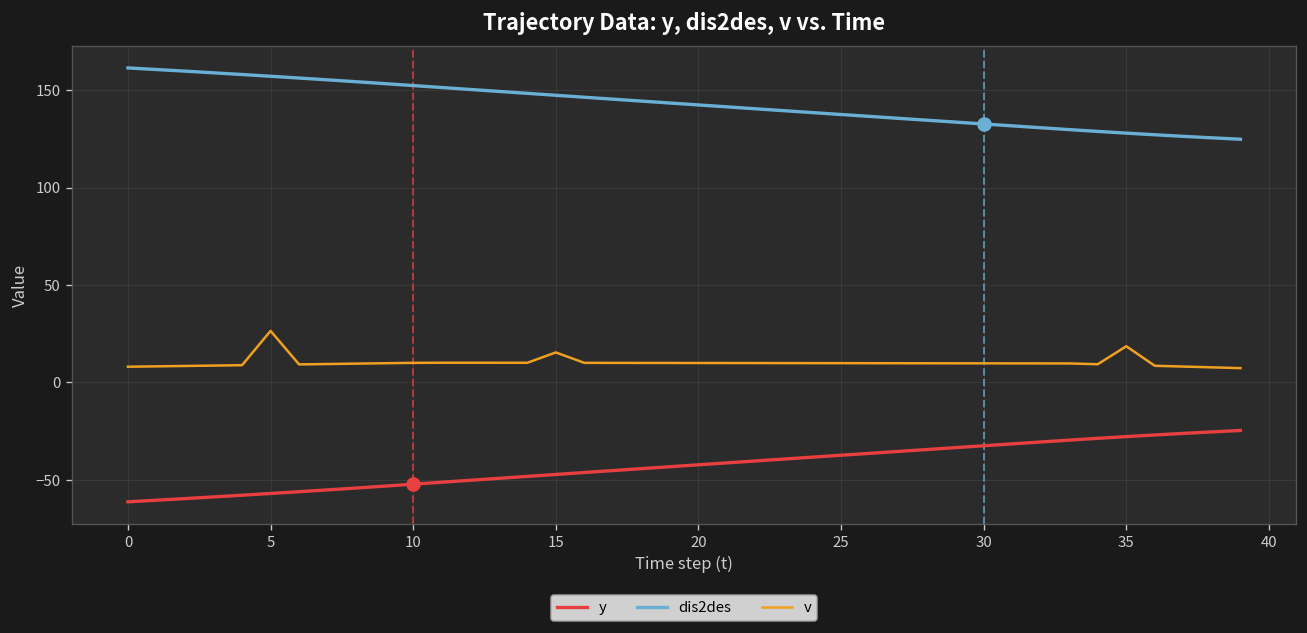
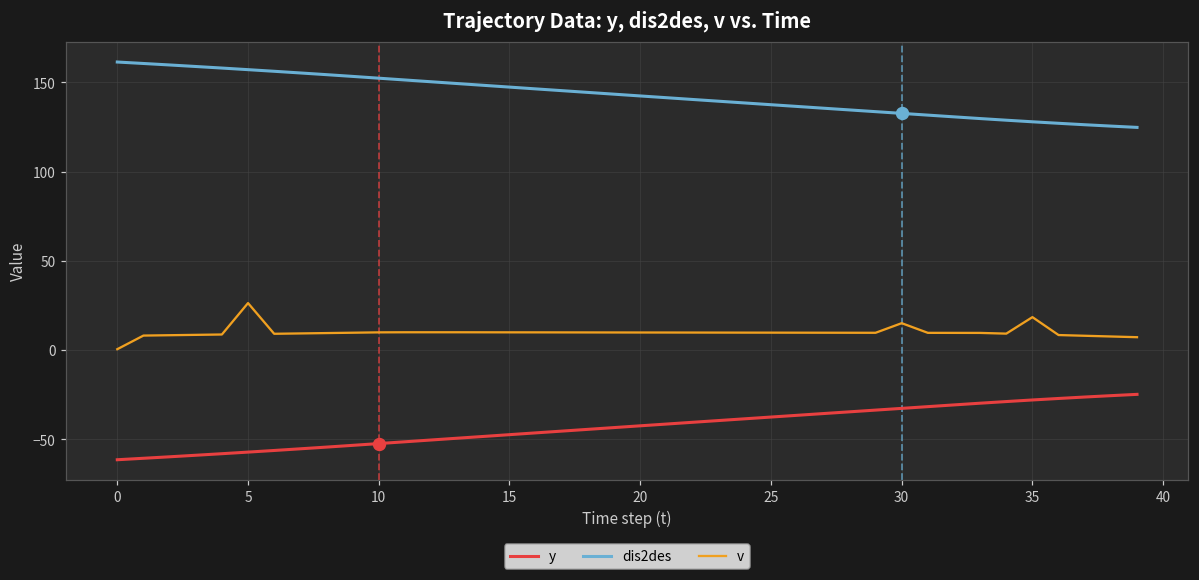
  {
    "v": {
-     "0": 8,
+     "0": 1,
      "5": 26,
      "10": 10,
-     "15": 15,
+     "15": 10,
      "20": 10,
      "25": 10,
-     "30": 10,
+     "30": 15,
      "35": 18
    }
  }
